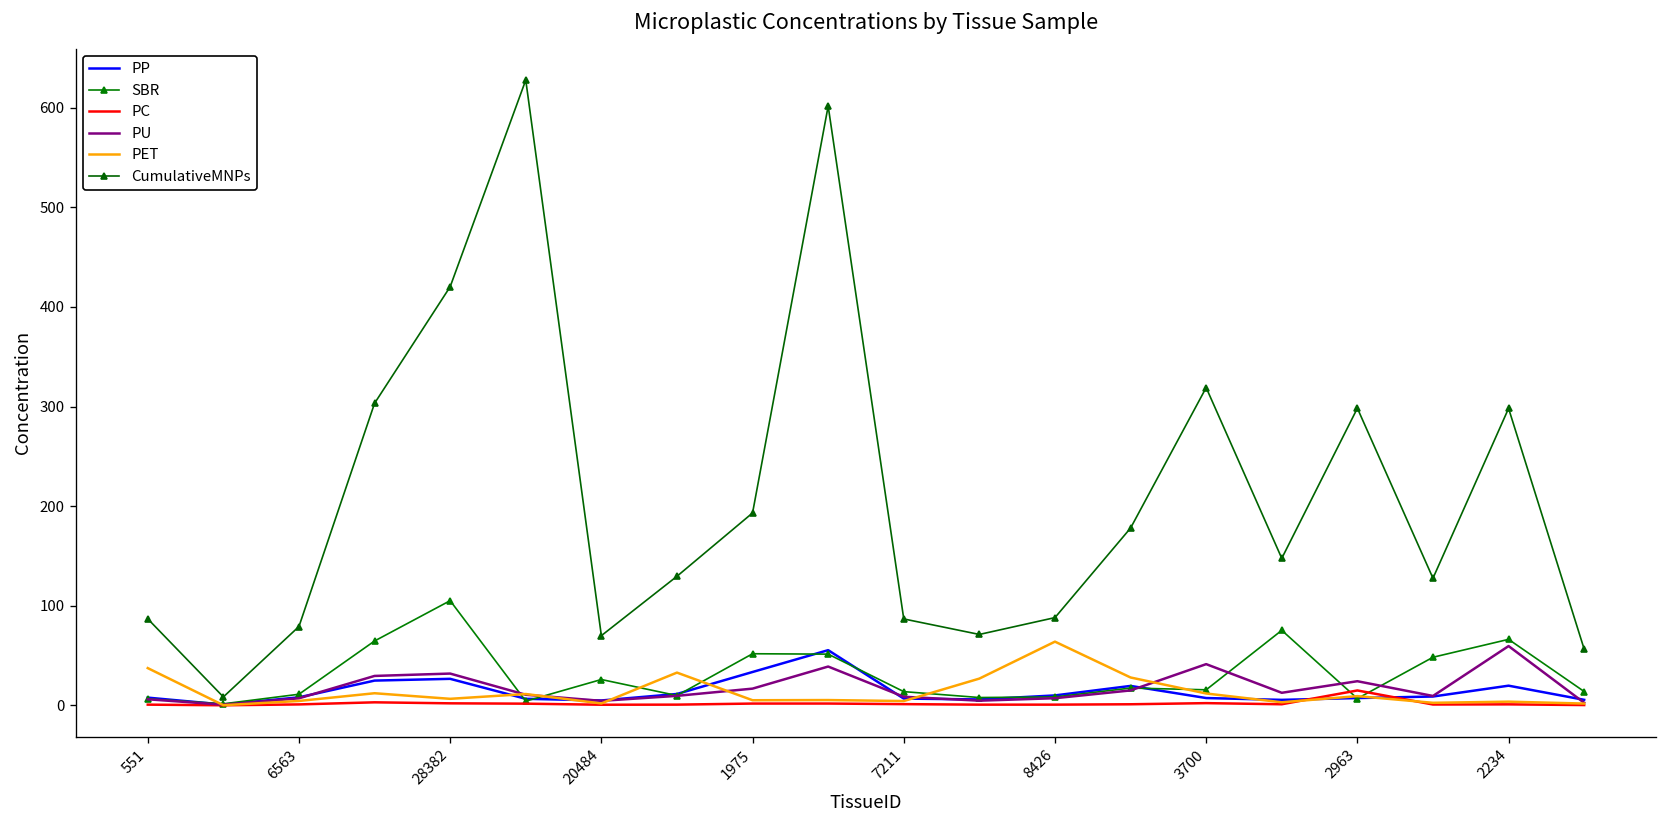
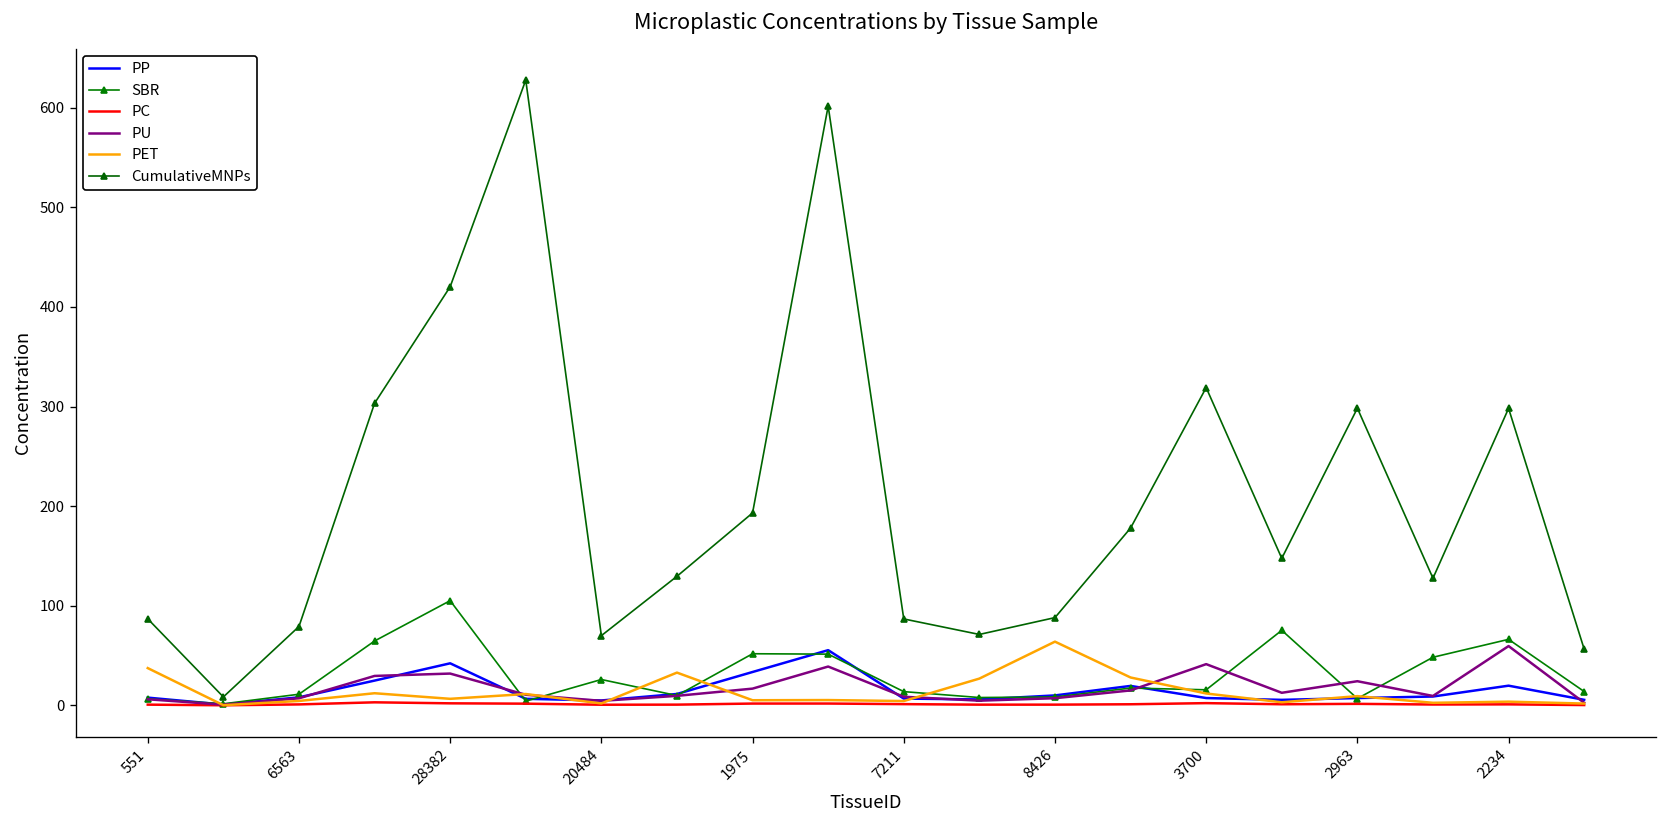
  {
    "PP": {
-     "28382": 30,
+     "28382": 40,
      "1975": 30,
      "3700": 10,
      "2234": 20
    },
    "PC": {
      "551": 0,
      "6563": 0,
      "28382": 0,
      "1975": 0,
      "7211": 0,
      "8426": 0,
      "3700": 0,
-     "2963": 10
+     "2963": 0
    },
    "PU": {
      "28382": 30,
      "1975": 20,
      "3700": 40,
      "2963": 20,
      "2234": 60
    },
    "PET": {
      "551": 40,
      "28382": 10,
      "1975": 10,
      "8426": 60,
      "3700": 10
    }
  }
